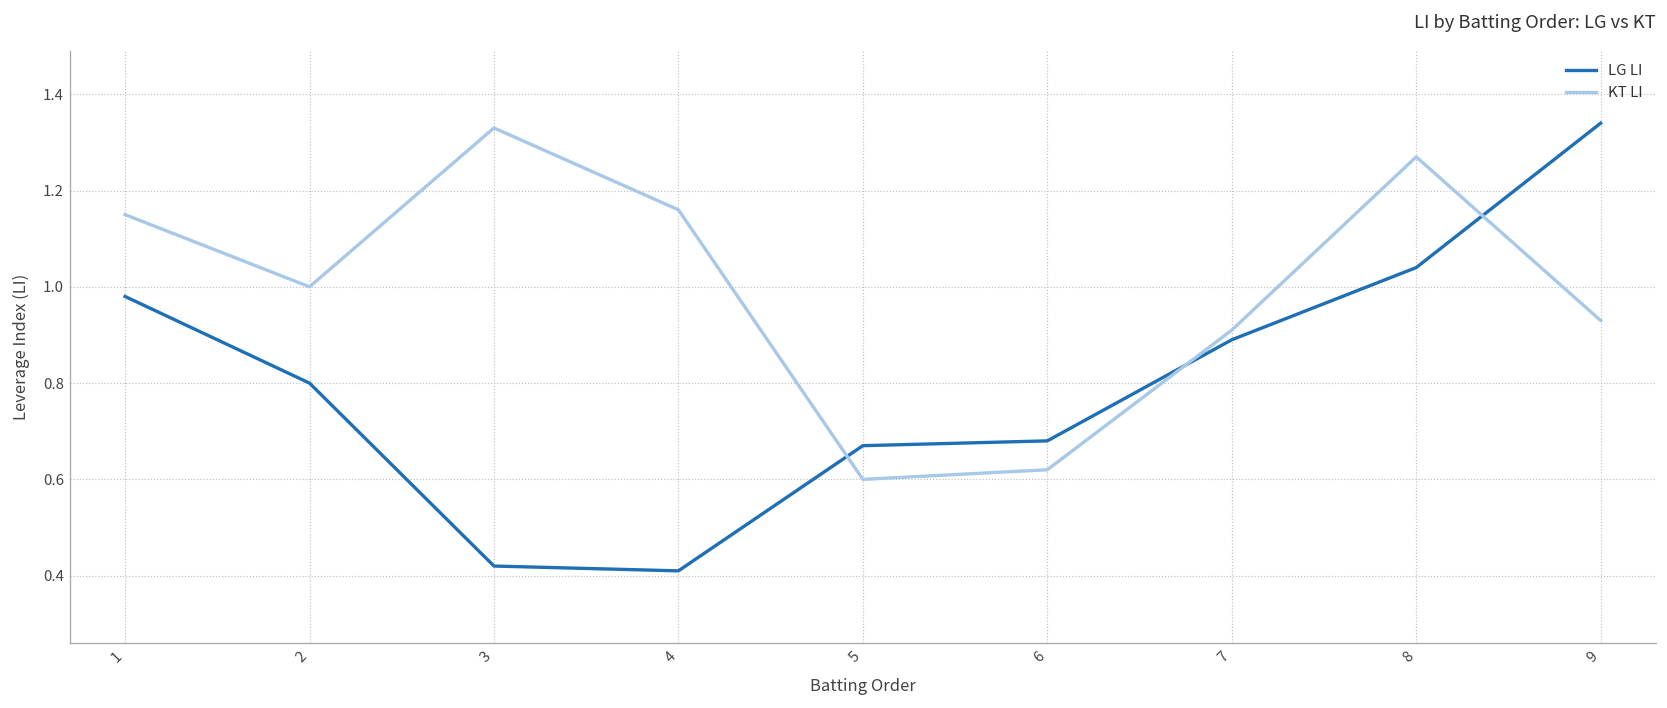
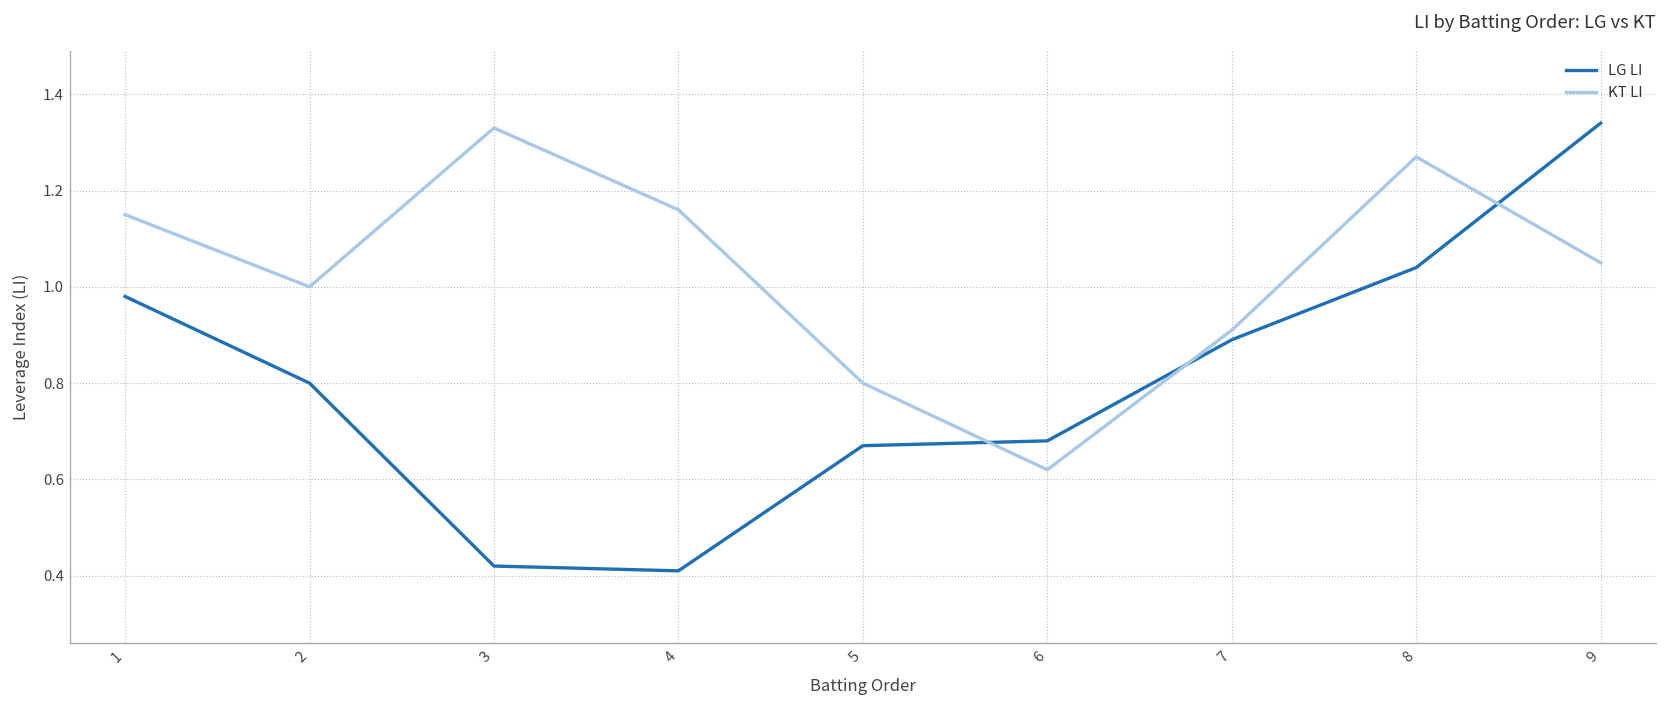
  {
    "LG LI": {
      "1": 0.98,
      "2": 0.80,
      "3": 0.42,
      "4": 0.41,
      "5": 0.67,
      "6": 0.68,
      "7": 0.89,
      "8": 1.04,
      "9": 1.34
    },
    "KT LI": {
      "1": 1.15,
      "2": 1.00,
      "3": 1.33,
      "4": 1.16,
-     "5": 0.6,
+     "5": 0.8,
      "6": 0.62,
      "7": 0.91,
      "8": 1.27,
-     "9": 0.93
+     "9": 1.05
    }
  }
